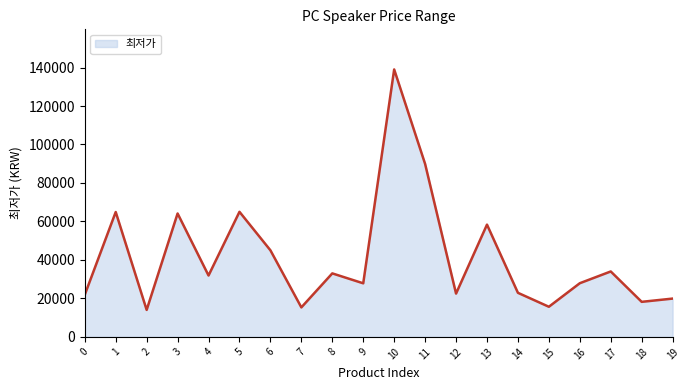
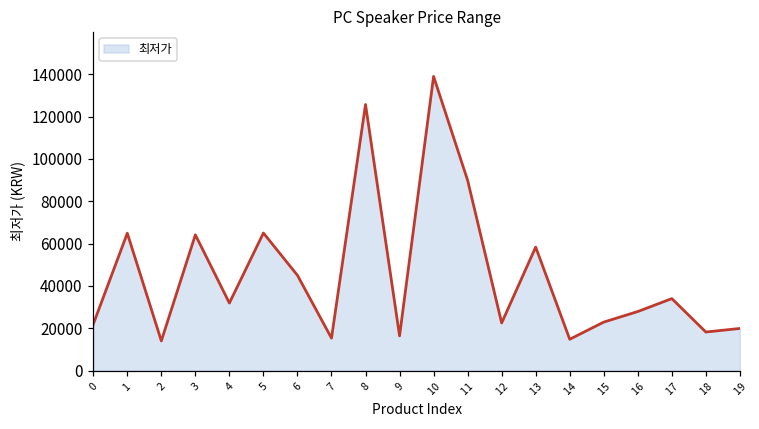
  {
    "0": 22000,
    "1": 65000,
    "2": 14000,
    "3": 64000,
    "4": 32000,
    "5": 65000,
    "6": 45000,
    "7": 15000,
-   "8": 33000,
-   "9": 28000,
+   "8": 126000,
+   "9": 16000,
    "10": 139000,
    "11": 90000,
    "12": 23000,
    "13": 58000,
-   "14": 23000,
-   "15": 16000,
+   "14": 15000,
+   "15": 23000,
    "16": 28000,
    "17": 34000,
    "18": 18000,
    "19": 20000
  }
